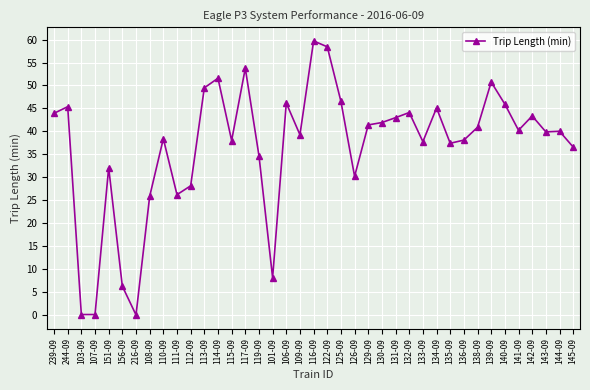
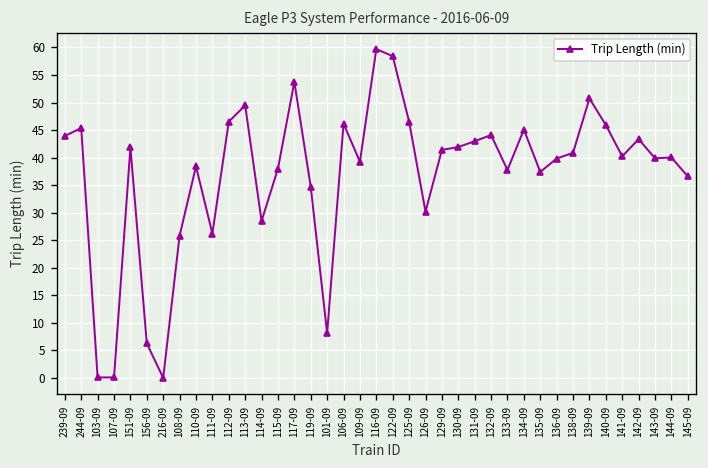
  {
    "239-09": 44,
    "244-09": 45,
    "103-09": 0,
    "107-09": 0,
-   "151-09": 32,
+   "151-09": 42,
    "156-09": 6,
    "216-09": 0,
    "108-09": 26,
    "110-09": 38,
    "111-09": 26,
-   "112-09": 28,
+   "112-09": 47,
    "113-09": 49,
-   "114-09": 52,
+   "114-09": 28,
    "115-09": 38,
    "117-09": 54,
    "119-09": 35,
    "101-09": 8,
    "106-09": 46,
    "109-09": 39,
    "116-09": 60,
    "122-09": 58,
    "125-09": 47,
    "126-09": 30,
    "129-09": 41,
    "130-09": 42,
    "131-09": 43,
    "132-09": 44,
    "133-09": 38,
    "134-09": 45,
    "135-09": 37,
-   "136-09": 38,
+   "136-09": 40,
    "138-09": 41,
    "139-09": 51,
    "140-09": 46,
    "141-09": 40,
    "142-09": 43,
    "143-09": 40,
    "144-09": 40,
    "145-09": 37
  }
